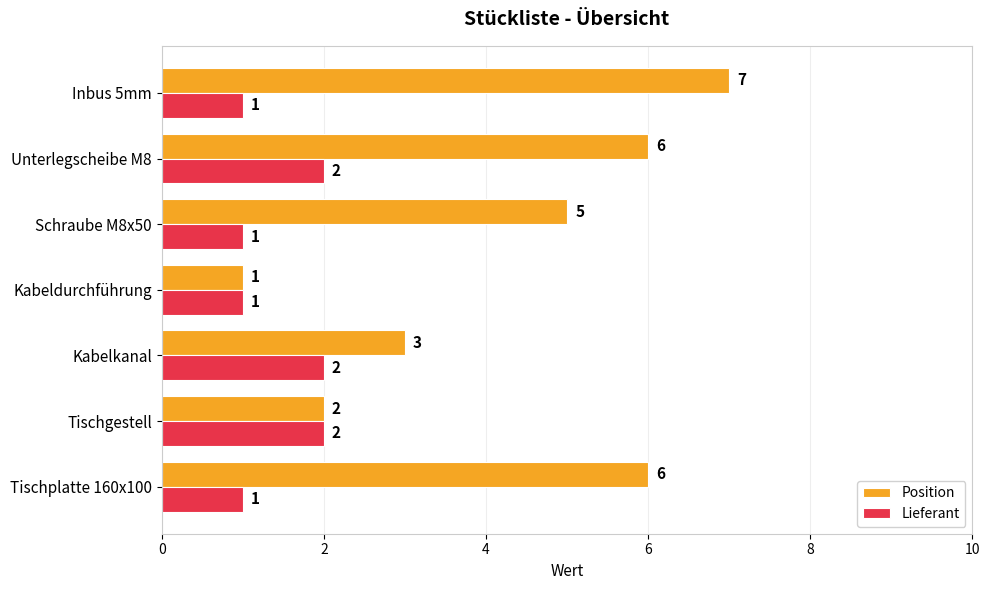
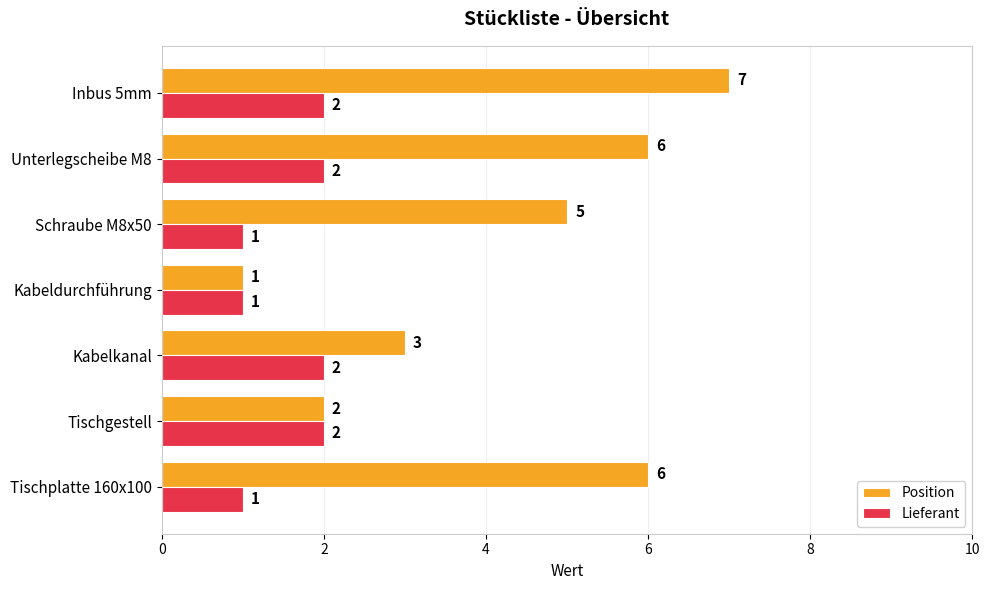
  {
    "Position": {
      "Inbus 5mm": 7,
      "Unterlegscheibe M8": 6,
      "Schraube M8x50": 5,
      "Kabeldurchführung": 1,
      "Kabelkanal": 3,
      "Tischgestell": 2,
      "Tischplatte 160x100": 6
    },
    "Lieferant": {
-     "Inbus 5mm": 1,
+     "Inbus 5mm": 2,
      "Unterlegscheibe M8": 2,
      "Schraube M8x50": 1,
      "Kabeldurchführung": 1,
      "Kabelkanal": 2,
      "Tischgestell": 2,
      "Tischplatte 160x100": 1
    }
  }
